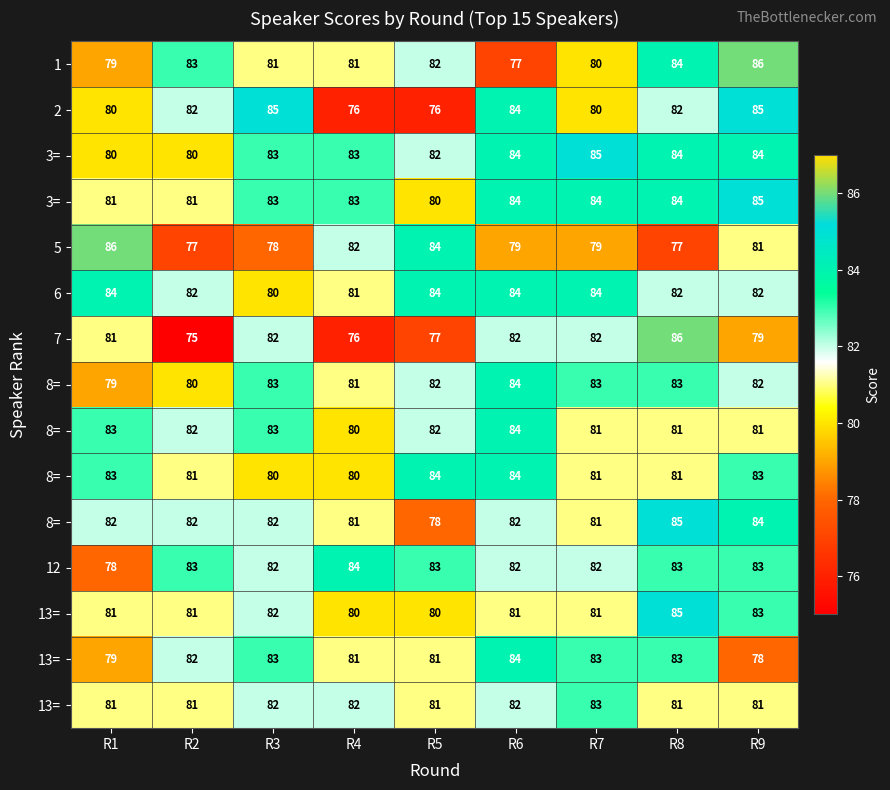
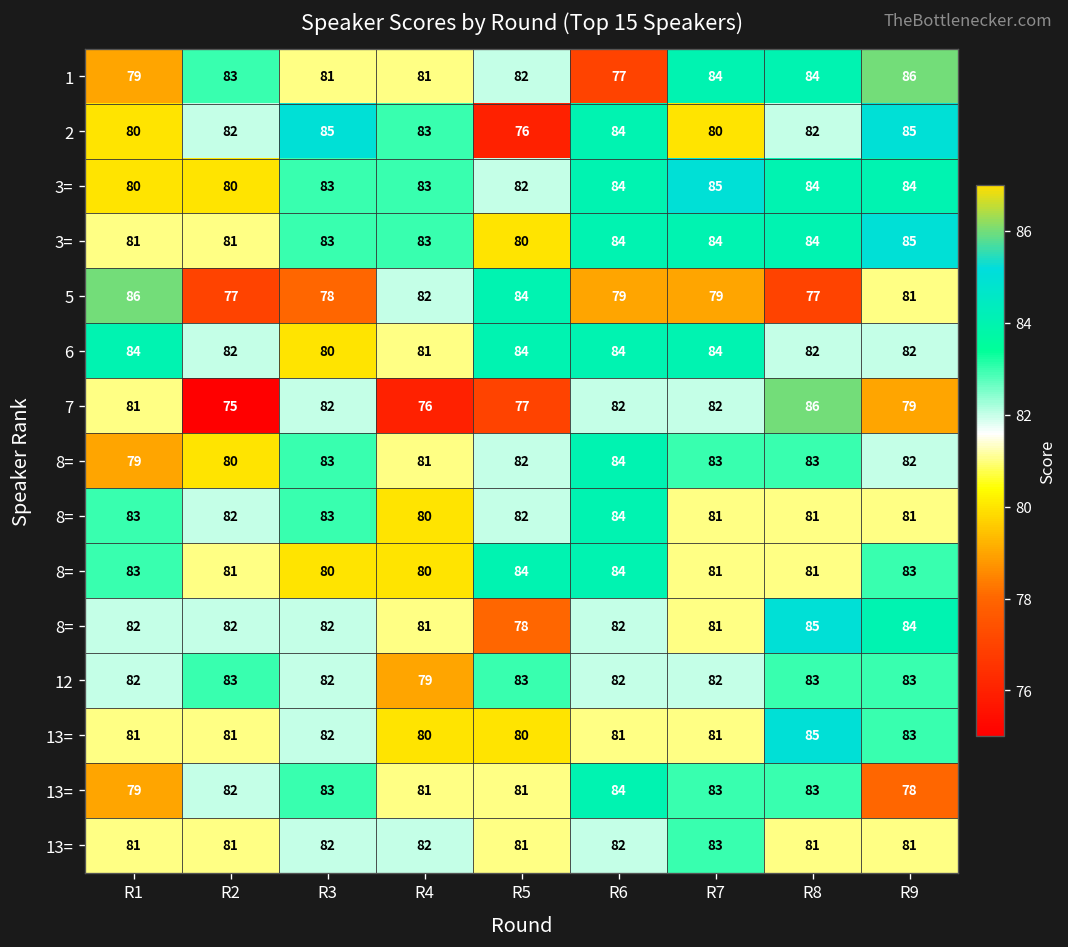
  {
    "1": {
      "R1": 79,
      "R2": 83,
      "R3": 81,
      "R4": 81,
      "R5": 82,
      "R6": 77,
-     "R7": 80,
+     "R7": 84,
      "R8": 84,
      "R9": 86
    },
    "2": {
      "R1": 80,
      "R2": 82,
      "R3": 85,
-     "R4": 76,
+     "R4": 83,
      "R5": 76,
      "R6": 84,
      "R7": 80,
      "R8": 82,
      "R9": 85
    },
    "5": {
      "R1": 86,
      "R2": 77,
      "R3": 78,
      "R4": 82,
      "R5": 84,
      "R6": 79,
      "R7": 79,
      "R8": 77,
      "R9": 81
    },
    "6": {
      "R1": 84,
      "R2": 82,
      "R3": 80,
      "R4": 81,
      "R5": 84,
      "R6": 84,
      "R7": 84,
      "R8": 82,
      "R9": 82
    },
    "7": {
      "R1": 81,
      "R2": 75,
      "R3": 82,
      "R4": 76,
      "R5": 77,
      "R6": 82,
      "R7": 82,
      "R8": 86,
      "R9": 79
    },
    "12": {
-     "R1": 78,
+     "R1": 82,
      "R2": 83,
      "R3": 82,
-     "R4": 84,
+     "R4": 79,
      "R5": 83,
      "R6": 82,
      "R7": 82,
      "R8": 83,
      "R9": 83
    }
  }
